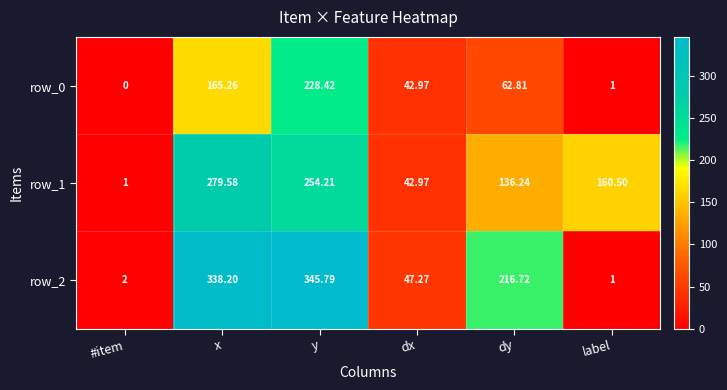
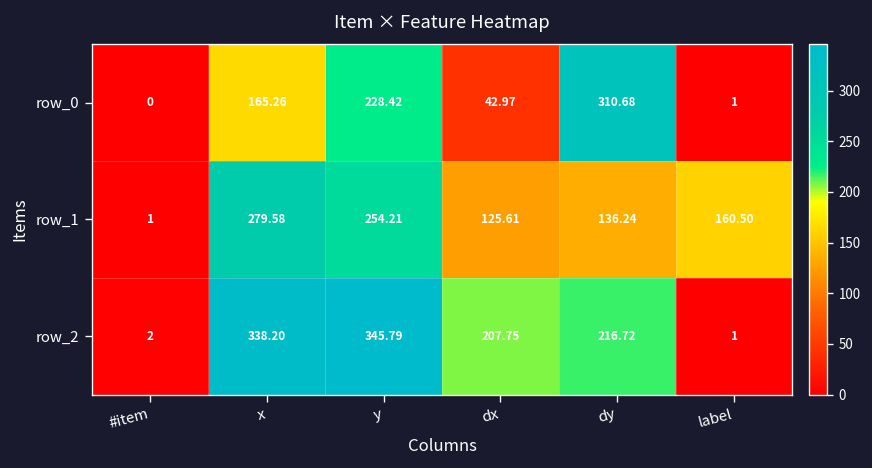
  {
    "row_0": {
      "#item": 0,
      "x": 165.26,
      "y": 228.42,
      "dx": 42.97,
-     "dy": 62.81,
+     "dy": 310.68,
      "label": 1
    },
    "row_1": {
      "#item": 1,
      "x": 279.58,
      "y": 254.21,
-     "dx": 42.97,
+     "dx": 125.61,
      "dy": 136.24,
      "label": 160.50
    },
    "row_2": {
      "#item": 2,
      "x": 338.20,
      "y": 345.79,
-     "dx": 47.27,
+     "dx": 207.75,
      "dy": 216.72,
      "label": 1
    }
  }
